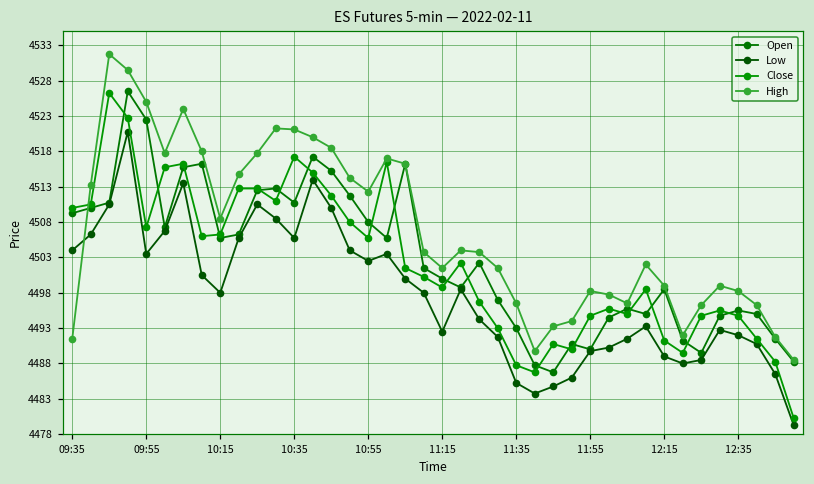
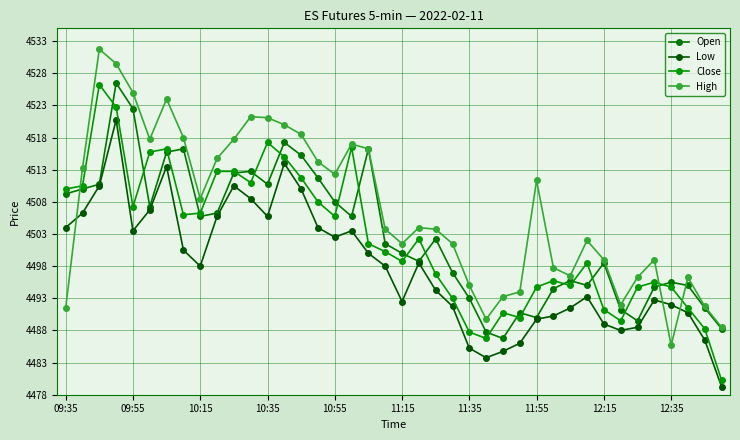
  {
    "High": {
      "09:35": 4492,
      "09:55": 4525,
      "10:15": 4509,
      "10:35": 4521,
      "10:55": 4512,
      "11:15": 4502,
-     "11:35": 4497,
-     "11:55": 4498,
+     "11:35": 4495,
+     "11:55": 4511,
      "12:15": 4499,
-     "12:35": 4498
+     "12:35": 4486
    }
  }
